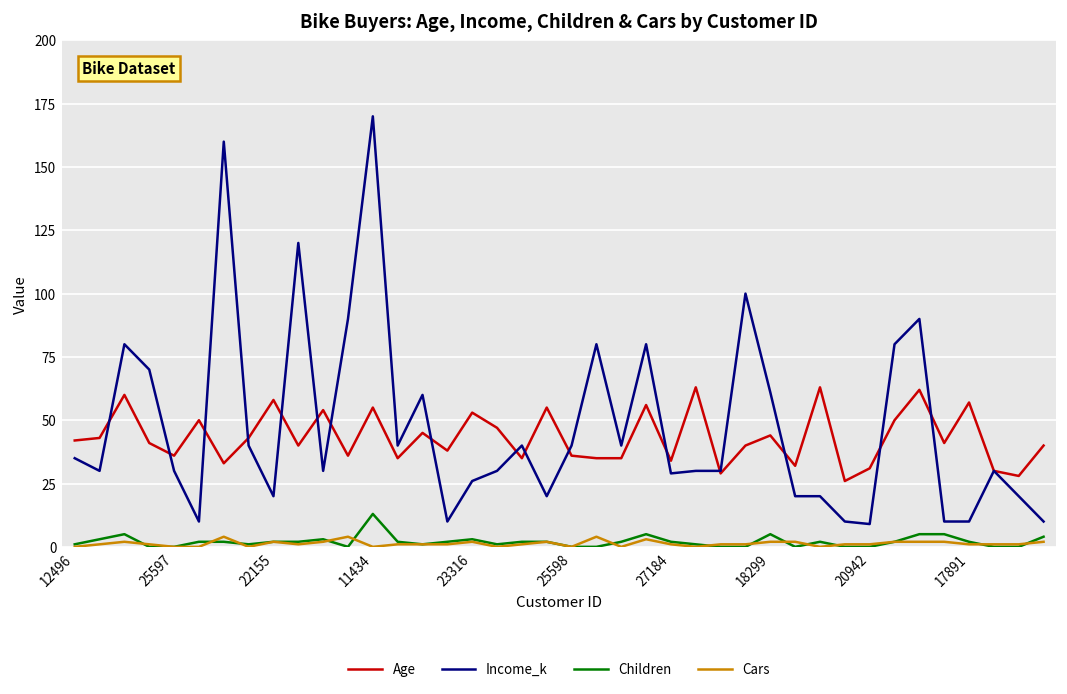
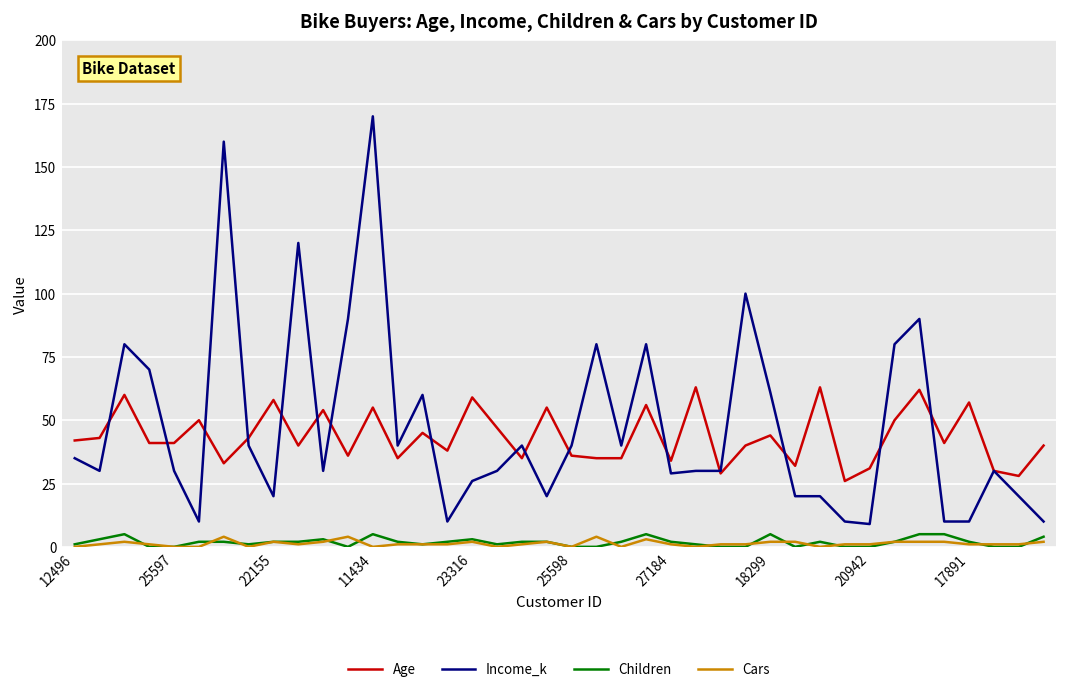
  {
    "Age": {
      "12496": 42,
-     "25597": 36,
+     "25597": 41,
      "22155": 58,
      "11434": 55,
-     "23316": 53,
+     "23316": 59,
      "25598": 36,
      "27184": 34,
      "18299": 44,
      "20942": 31,
      "17891": 57
    },
    "Income_k": {
      "12496": 35,
      "25597": 30,
      "22155": 20,
      "11434": 170,
      "23316": 26,
      "25598": 40,
      "27184": 29,
      "18299": 61,
      "20942": 9,
      "17891": 10
    },
    "Children": {
-     "11434": 13,
+     "11434": 5,
      "18299": 5
    },
    "Cars": {
      "11434": 0,
      "18299": 2
    }
  }
